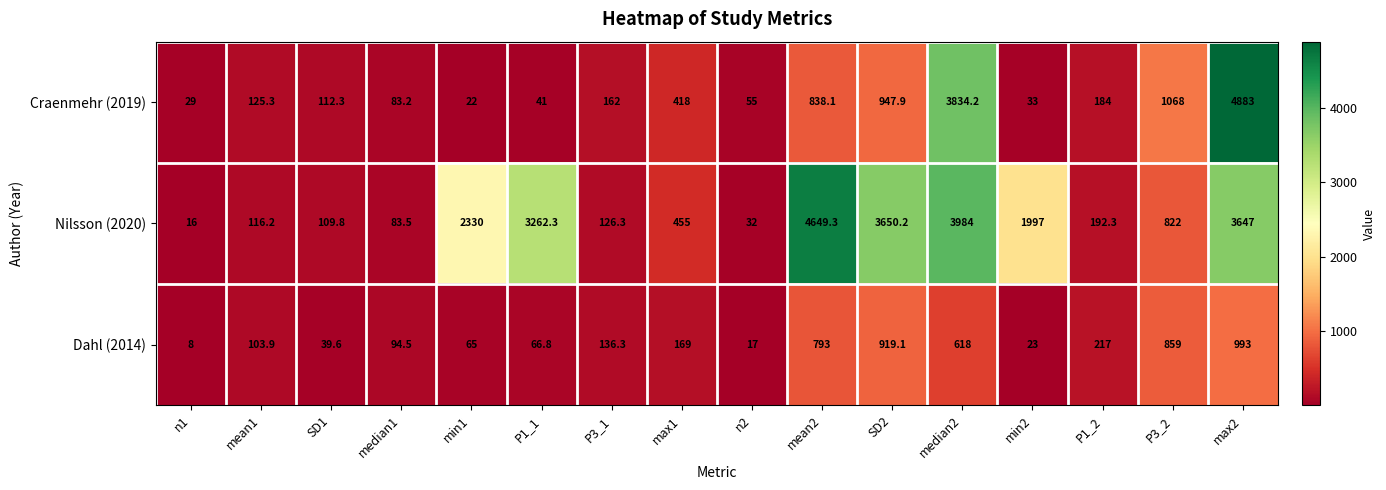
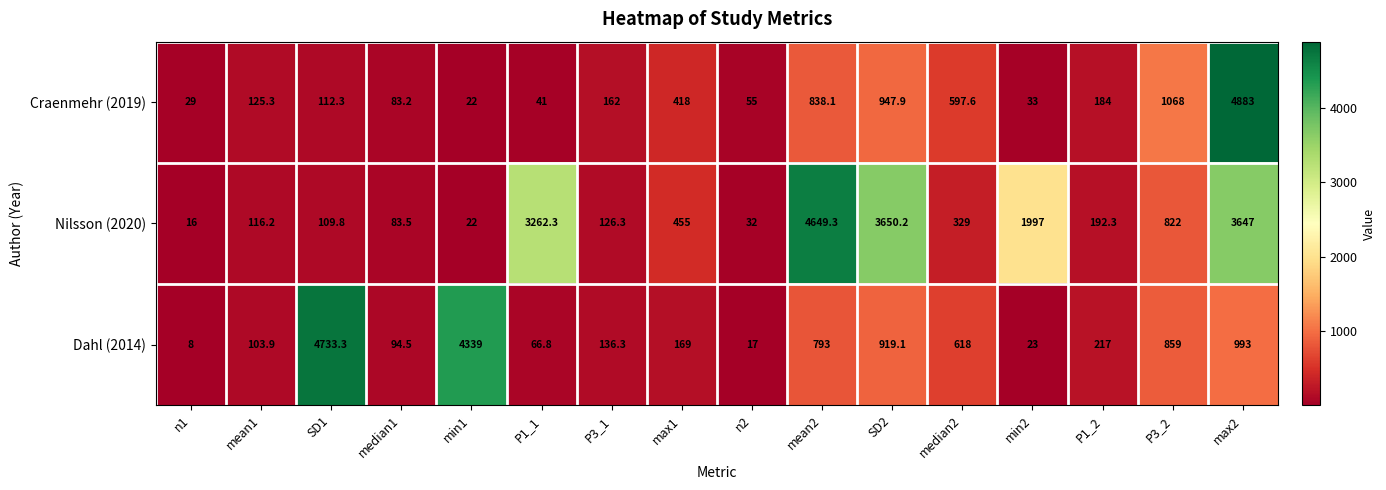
  {
    "Craenmehr (2019)": {
      "n1": 29,
      "mean1": 125.3,
      "SD1": 112.3,
      "median1": 83.2,
      "min1": 22,
      "P1_1": 41,
      "P3_1": 162,
      "max1": 418,
      "n2": 55,
      "mean2": 838.1,
      "SD2": 947.9,
-     "median2": 3834.2,
+     "median2": 597.6,
      "min2": 33,
      "P1_2": 184,
      "P3_2": 1068,
      "max2": 4883
    },
    "Nilsson (2020)": {
      "n1": 16,
      "mean1": 116.2,
      "SD1": 109.8,
      "median1": 83.5,
-     "min1": 2330,
+     "min1": 22,
      "P1_1": 3262.3,
      "P3_1": 126.3,
      "max1": 455,
      "n2": 32,
      "mean2": 4649.3,
      "SD2": 3650.2,
-     "median2": 3984,
+     "median2": 329,
      "min2": 1997,
      "P1_2": 192.3,
      "P3_2": 822,
      "max2": 3647
    },
    "Dahl (2014)": {
      "n1": 8,
      "mean1": 103.9,
-     "SD1": 39.6,
+     "SD1": 4733.3,
      "median1": 94.5,
-     "min1": 65,
+     "min1": 4339,
      "P1_1": 66.8,
      "P3_1": 136.3,
      "max1": 169,
      "n2": 17,
      "mean2": 793,
      "SD2": 919.1,
      "median2": 618,
      "min2": 23,
      "P1_2": 217,
      "P3_2": 859,
      "max2": 993
    }
  }
